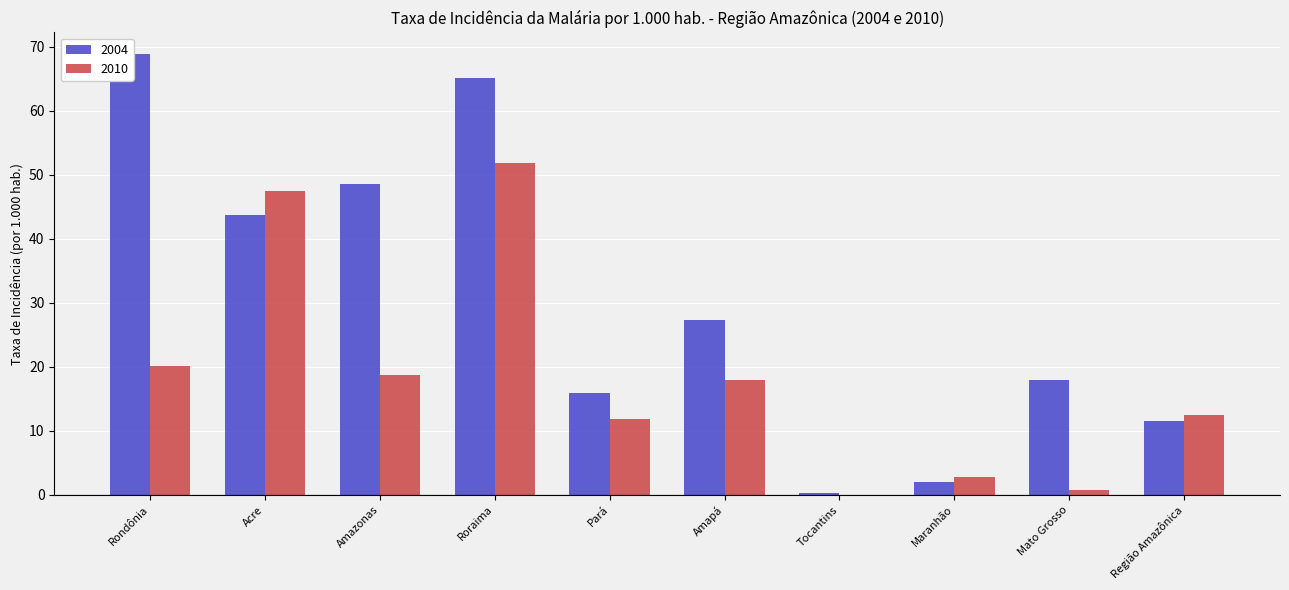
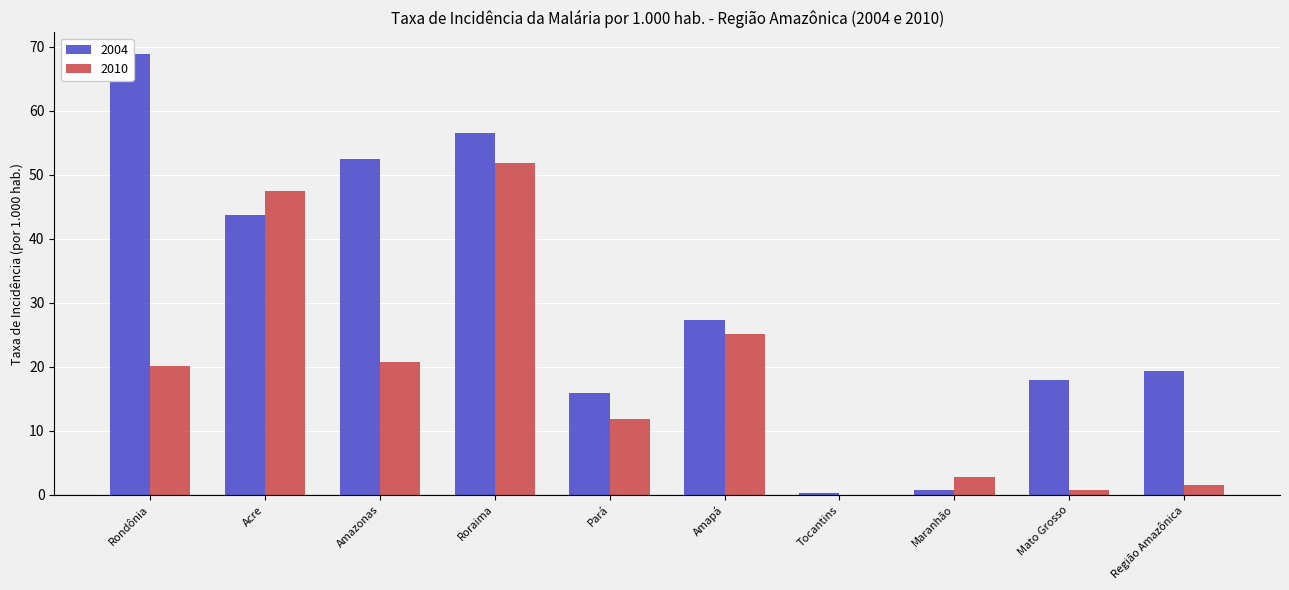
  {
    "2004": {
      "Acre": 44,
-     "Amazonas": 49,
-     "Roraima": 65,
+     "Amazonas": 52,
+     "Roraima": 57,
      "Pará": 16,
      "Amapá": 27,
-     "Maranhão": 2,
+     "Maranhão": 1,
      "Mato Grosso": 18,
-     "Região Amazônica": 12
+     "Região Amazônica": 19
    },
    "2010": {
      "Rondônia": 20,
      "Acre": 47,
-     "Amazonas": 19,
+     "Amazonas": 21,
      "Roraima": 52,
      "Pará": 12,
-     "Amapá": 18,
+     "Amapá": 25,
      "Tocantins": 0,
      "Maranhão": 3,
      "Mato Grosso": 1,
-     "Região Amazônica": 13
+     "Região Amazônica": 2
    }
  }
